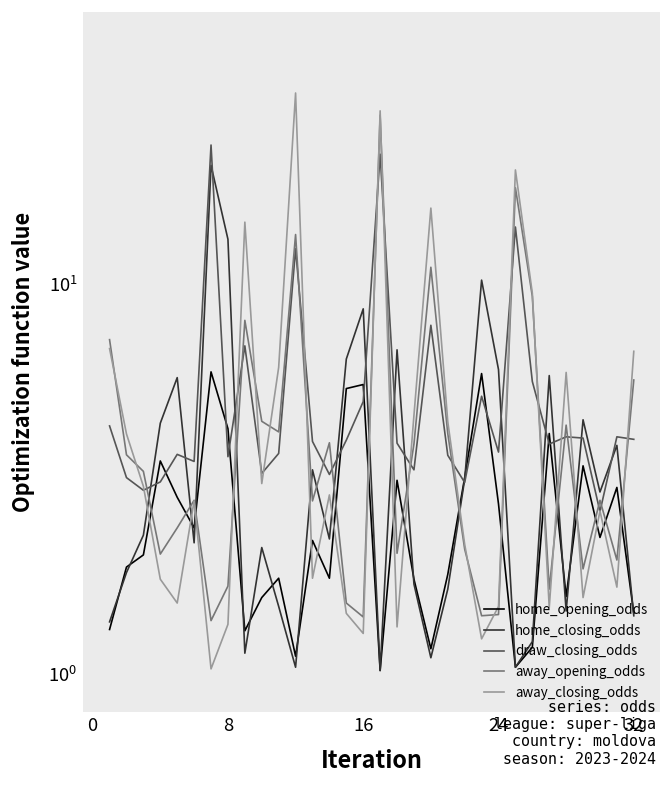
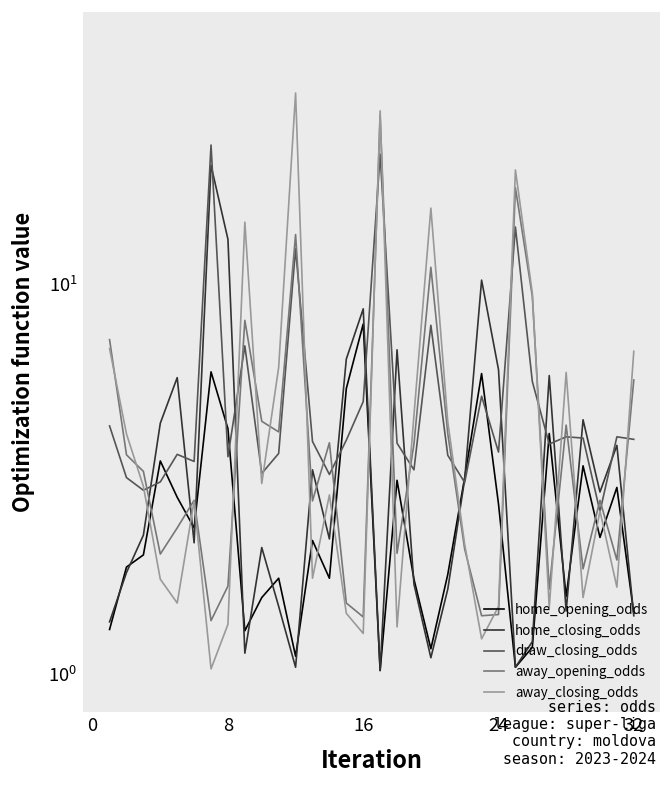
  {
    "home_opening_odds": {
      "8": 4.3,
-     "16": 5.5,
+     "16": 7.9,
      "24": 2.7
    }
  }
